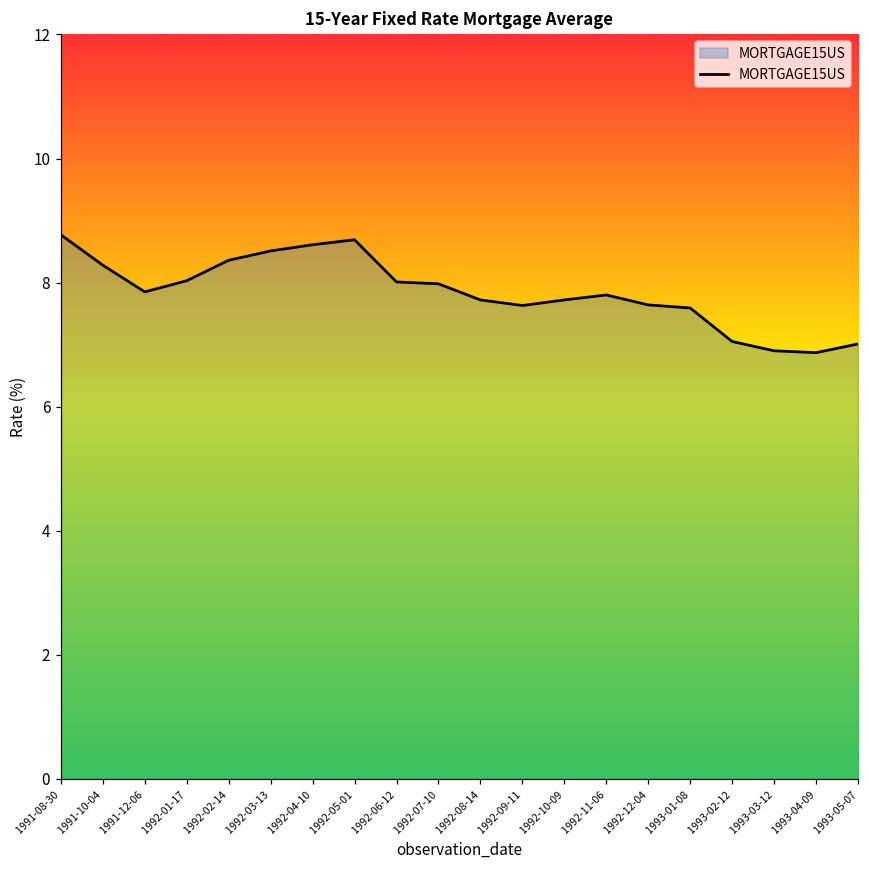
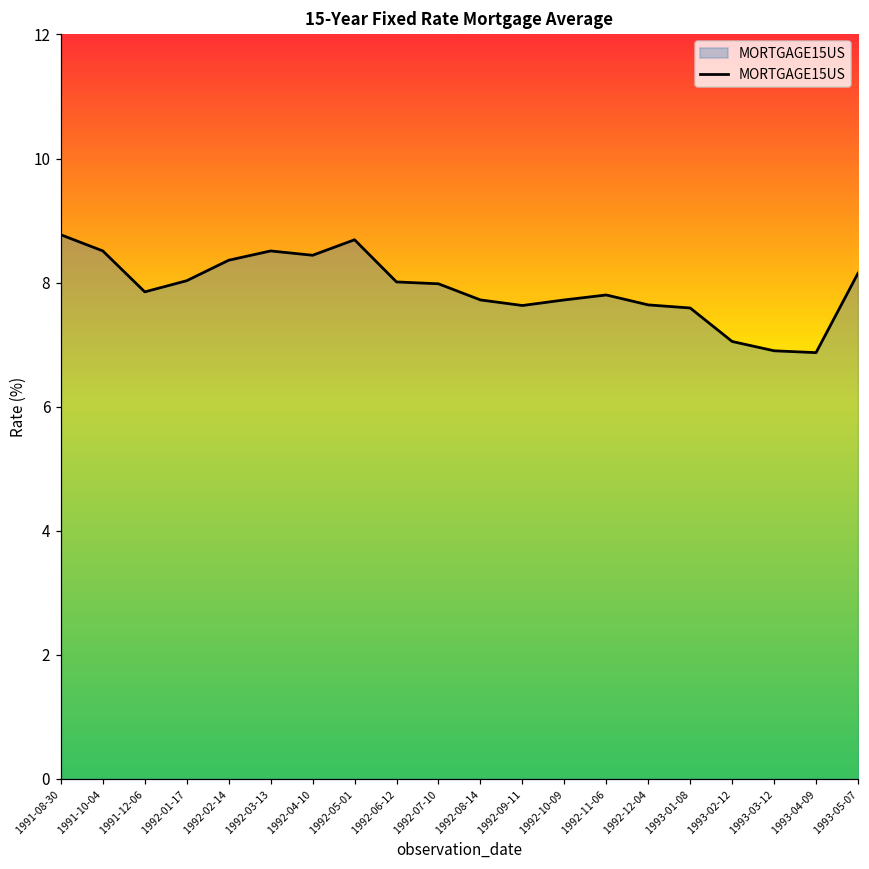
  {
    "1991-08-30": 8.8,
-   "1991-10-04": 8.3,
+   "1991-10-04": 8.5,
    "1991-12-06": 7.9,
    "1992-01-17": 8.0,
    "1992-02-14": 8.4,
    "1992-03-13": 8.5,
-   "1992-04-10": 8.6,
+   "1992-04-10": 8.4,
    "1992-05-01": 8.7,
    "1992-06-12": 8.0,
    "1992-07-10": 8.0,
    "1992-08-14": 7.7,
    "1992-09-11": 7.6,
    "1992-10-09": 7.7,
    "1992-11-06": 7.8,
    "1992-12-04": 7.6,
    "1993-01-08": 7.6,
    "1993-02-12": 7.1,
    "1993-03-12": 6.9,
    "1993-04-09": 6.9,
-   "1993-05-07": 7.0
+   "1993-05-07": 8.2
  }
